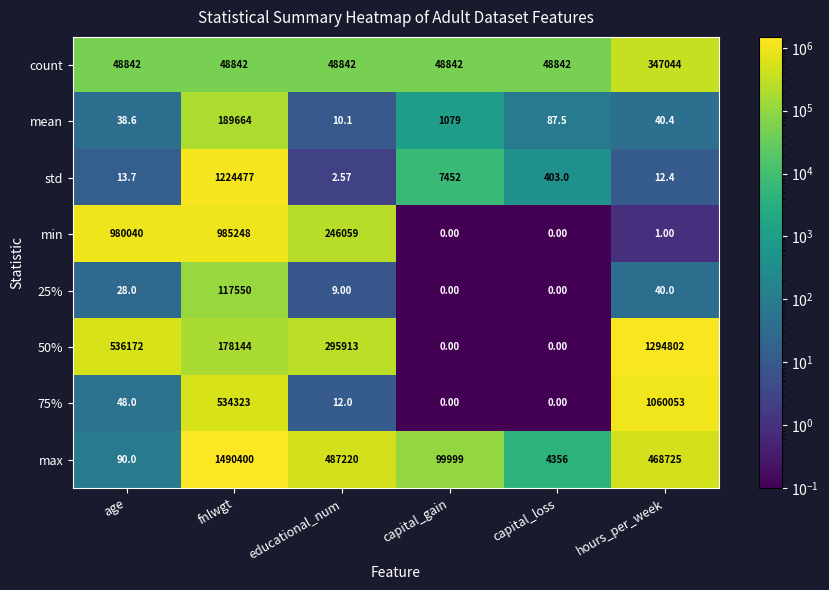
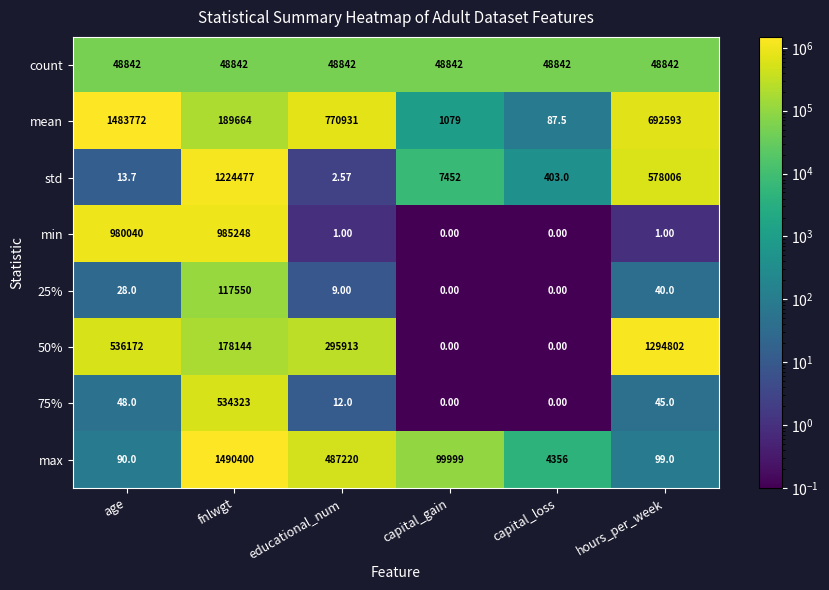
  {
    "count": {
      "age": 48842,
      "fnlwgt": 48842,
      "educational_num": 48842,
      "capital_gain": 48842,
      "capital_loss": 48842,
-     "hours_per_week": 347044
+     "hours_per_week": 48842
    },
    "mean": {
-     "age": 38.6,
+     "age": 1483772,
      "fnlwgt": 189664,
-     "educational_num": 10.1,
+     "educational_num": 770931,
      "capital_gain": 1079,
      "capital_loss": 87.5,
-     "hours_per_week": 40.4
+     "hours_per_week": 692593
    },
    "std": {
      "age": 13.7,
      "fnlwgt": 1224477,
      "educational_num": 2.57,
      "capital_gain": 7452,
      "capital_loss": 403.0,
-     "hours_per_week": 12.4
+     "hours_per_week": 578006
    },
    "min": {
      "age": 980040,
      "fnlwgt": 985248,
-     "educational_num": 246059,
+     "educational_num": 1.00,
      "capital_gain": 0.00,
      "capital_loss": 0.00,
      "hours_per_week": 1.00
    },
    "25%": {
      "age": 28.0,
      "fnlwgt": 117550,
      "educational_num": 9.00,
      "capital_gain": 0.00,
      "capital_loss": 0.00,
      "hours_per_week": 40.0
    },
    "50%": {
      "age": 536172,
      "fnlwgt": 178144,
      "educational_num": 295913,
      "capital_gain": 0.00,
      "capital_loss": 0.00,
      "hours_per_week": 1294802
    },
    "75%": {
      "age": 48.0,
      "fnlwgt": 534323,
      "educational_num": 12.0,
      "capital_gain": 0.00,
      "capital_loss": 0.00,
-     "hours_per_week": 1060053
+     "hours_per_week": 45.0
    },
    "max": {
      "age": 90.0,
      "fnlwgt": 1490400,
      "educational_num": 487220,
      "capital_gain": 99999,
      "capital_loss": 4356,
-     "hours_per_week": 468725
+     "hours_per_week": 99.0
    }
  }
